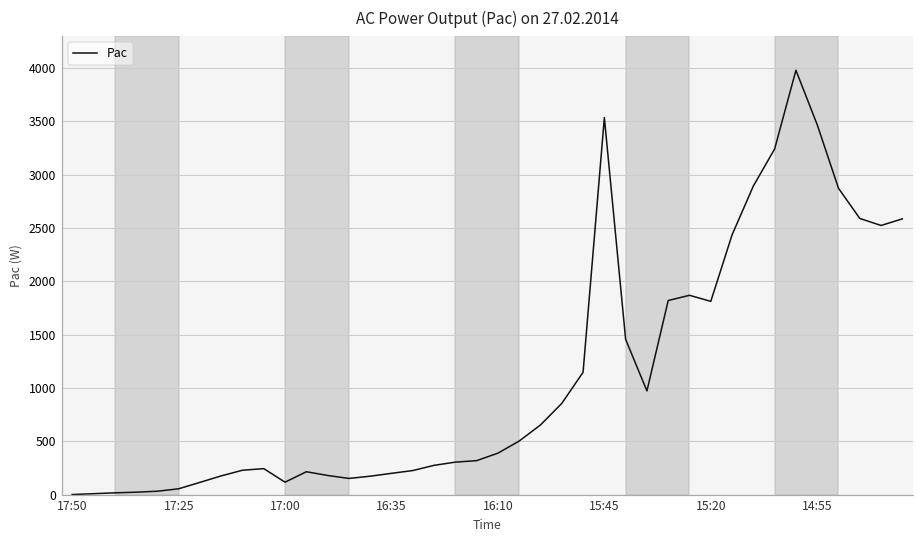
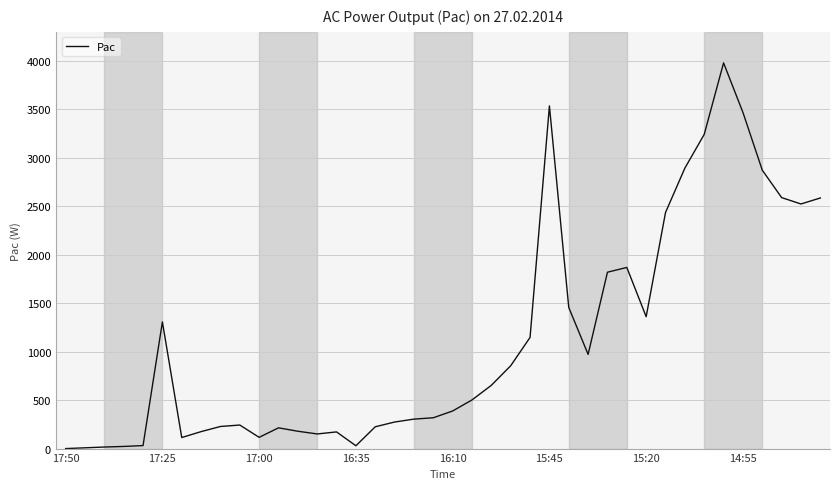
  {
    "17:50": 0,
-   "17:25": 100,
+   "17:25": 1300,
    "17:00": 100,
-   "16:35": 200,
+   "16:35": 0,
    "16:10": 400,
    "15:45": 3500,
-   "15:20": 1800,
+   "15:20": 1400,
    "14:55": 3500
  }
